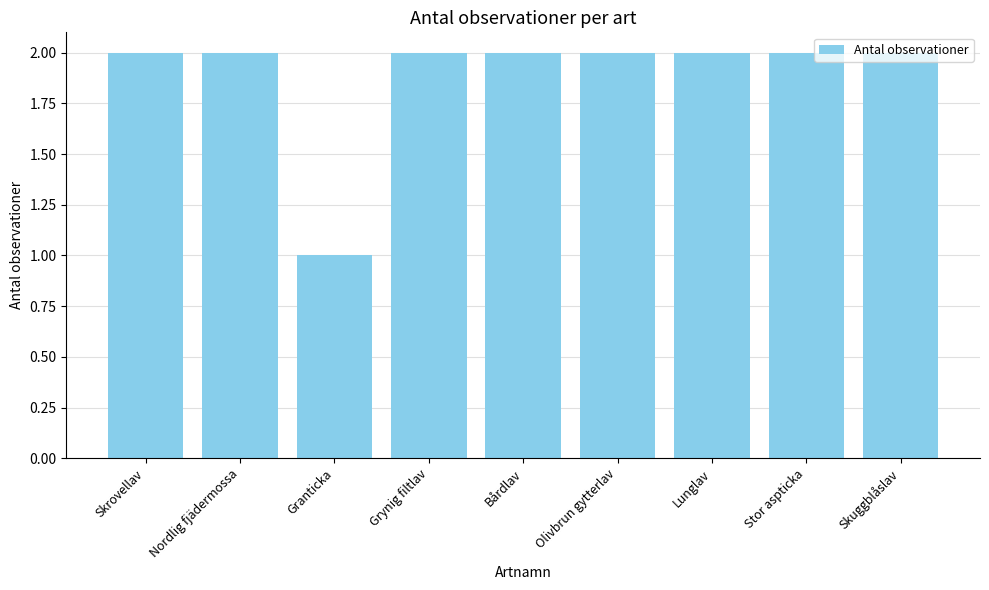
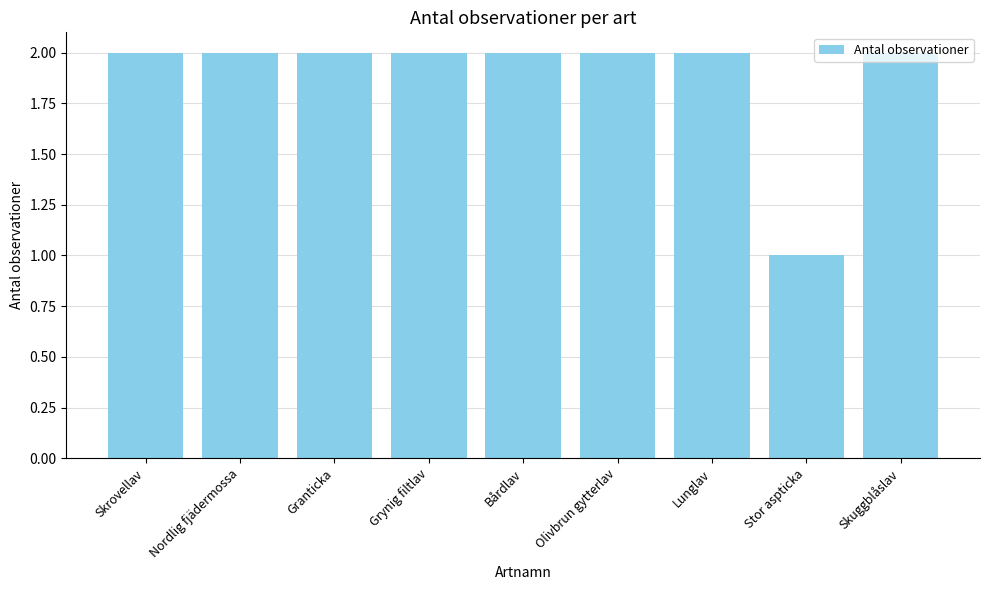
  {
    "Skrovellav": 2,
    "Nordlig fjädermossa": 2,
-   "Granticka": 1,
+   "Granticka": 2,
    "Grynig filtlav": 2,
    "Bårdlav": 2,
    "Olivbrun gytterlav": 2,
    "Lunglav": 2,
-   "Stor aspticka": 2
+   "Stor aspticka": 1
  }
